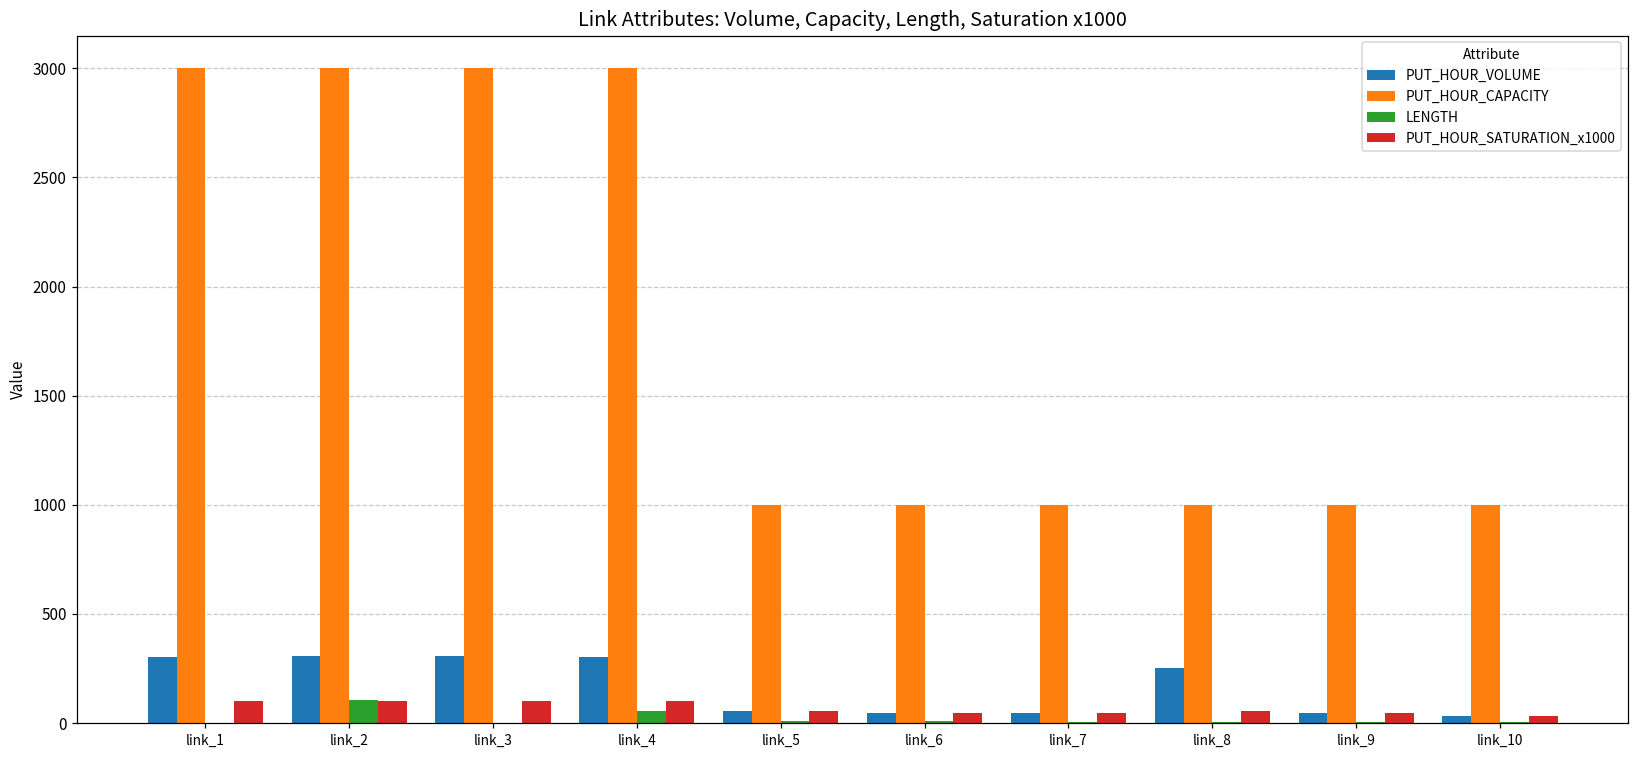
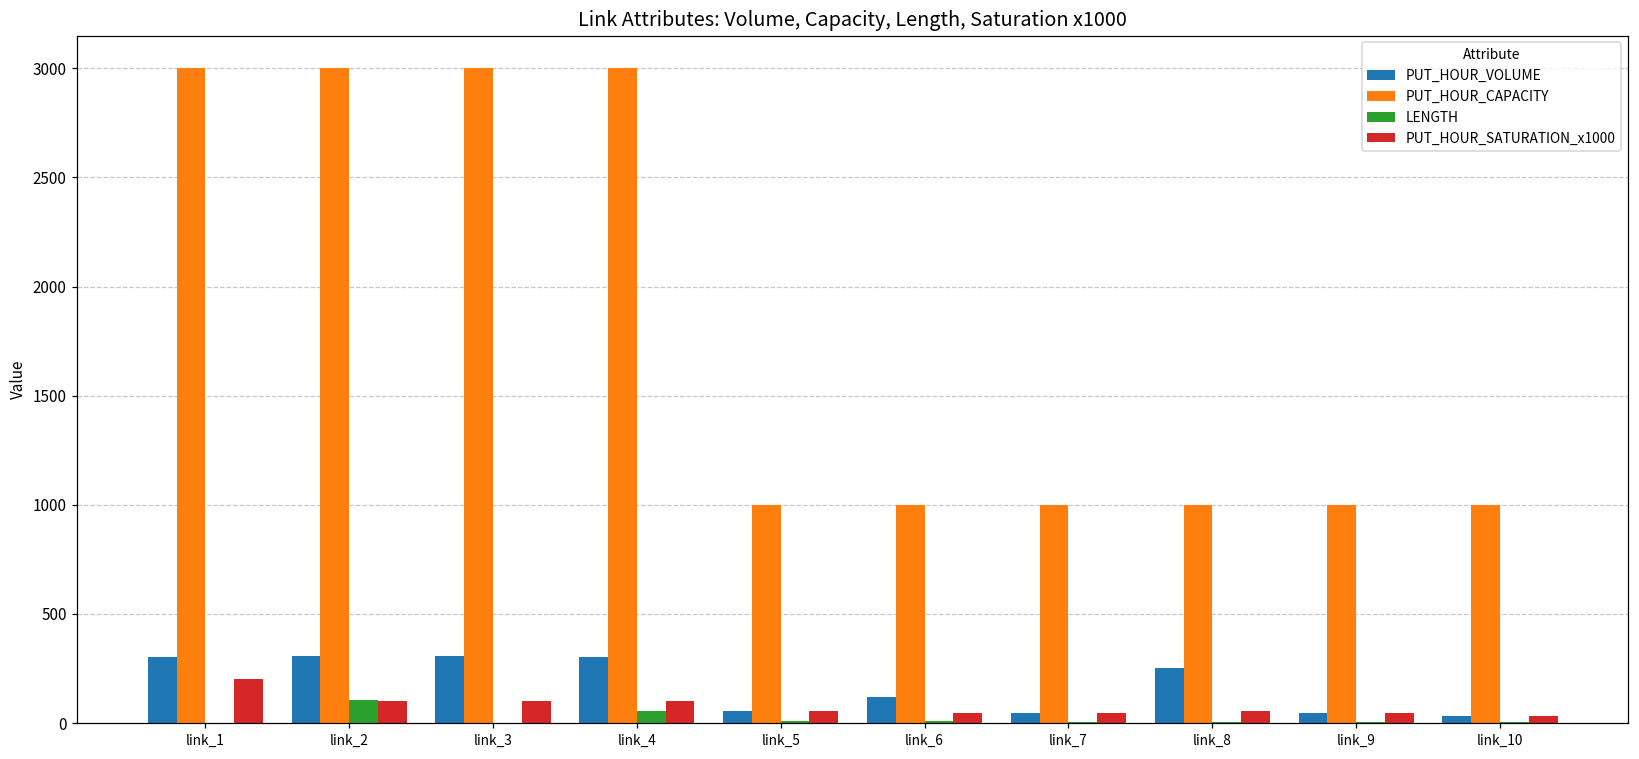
  {
    "PUT_HOUR_VOLUME": {
      "link_1": 300,
      "link_2": 310,
      "link_3": 310,
      "link_4": 300,
      "link_5": 60,
-     "link_6": 50,
+     "link_6": 120,
      "link_7": 50,
      "link_8": 250,
      "link_9": 40,
      "link_10": 30
    },
    "PUT_HOUR_CAPACITY": {
      "link_1": 3000,
      "link_2": 3000,
      "link_3": 3000,
      "link_4": 3000,
      "link_5": 1000,
      "link_6": 1000,
      "link_7": 1000,
      "link_8": 1000,
      "link_9": 1000,
      "link_10": 1000
    },
    "LENGTH": {
      "link_2": 110,
      "link_4": 50
    },
    "PUT_HOUR_SATURATION_x1000": {
-     "link_1": 100,
+     "link_1": 200,
      "link_2": 100,
      "link_3": 100,
      "link_4": 100,
      "link_5": 60,
      "link_6": 50,
      "link_7": 50,
      "link_8": 60,
      "link_9": 40,
      "link_10": 30
    }
  }
